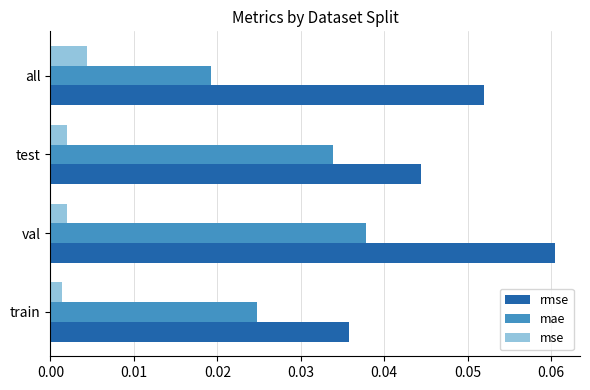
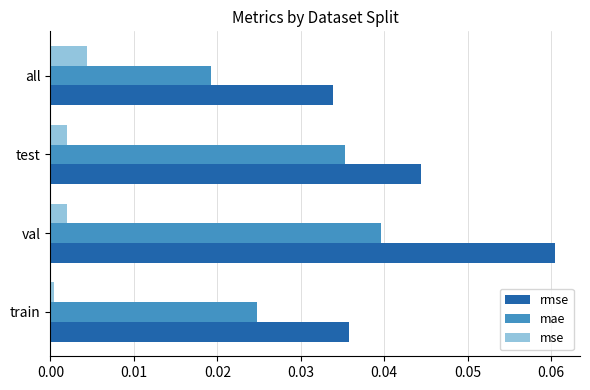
  {
    "rmse": {
-     "all": 0.052,
+     "all": 0.034,
      "test": 0.044,
      "val": 0.060,
      "train": 0.036
    },
    "mae": {
      "all": 0.019,
-     "test": 0.034,
-     "val": 0.038,
+     "test": 0.035,
+     "val": 0.040,
      "train": 0.025
    },
    "mse": {
      "all": 0.004,
      "test": 0.002,
      "val": 0.002,
-     "train": 0.001
+     "train": 0.000
    }
  }
